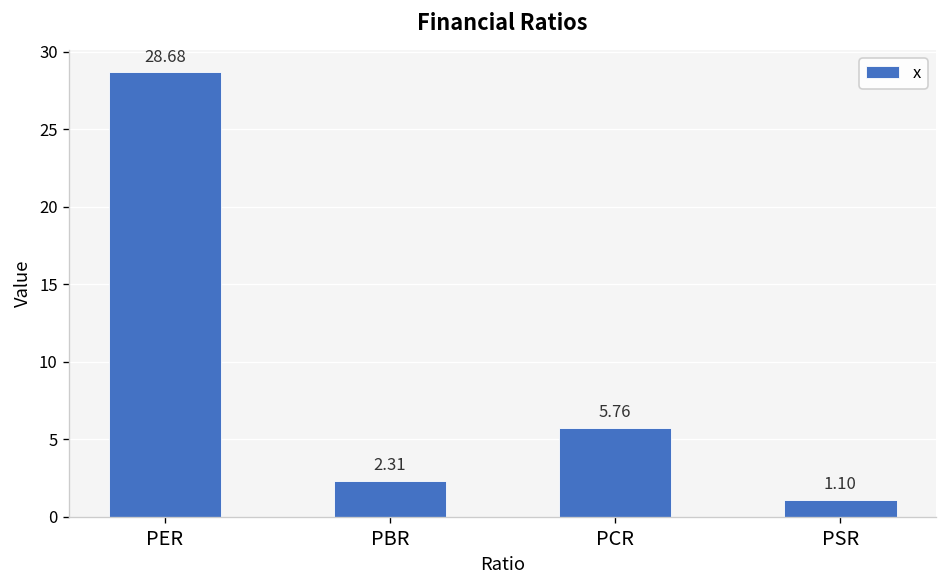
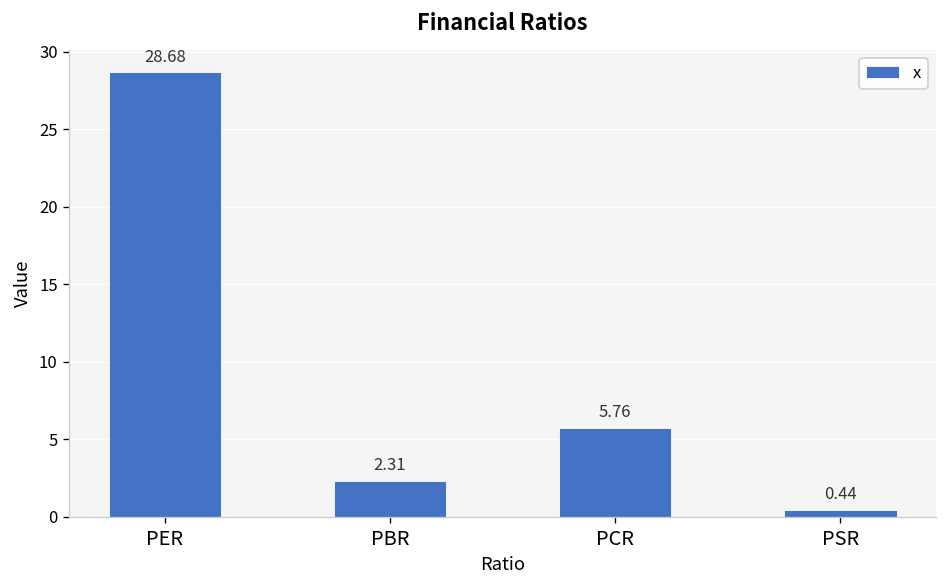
  {
    "PER": 28.68,
    "PBR": 2.31,
    "PCR": 5.76,
-   "PSR": 1.10
+   "PSR": 0.44
  }
